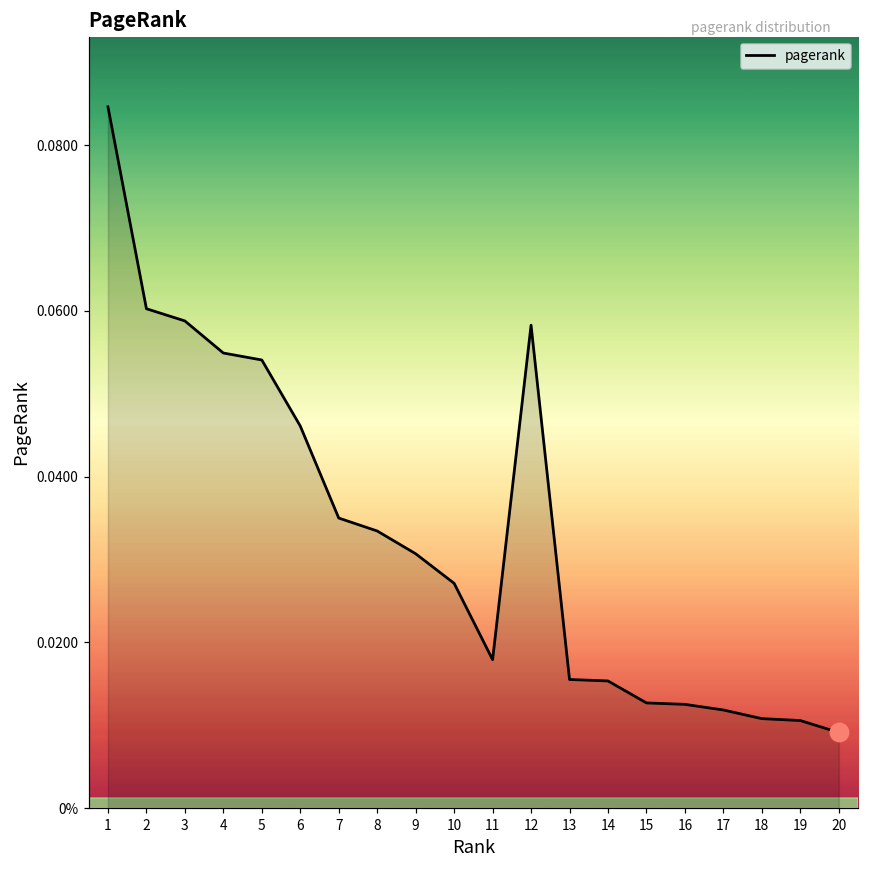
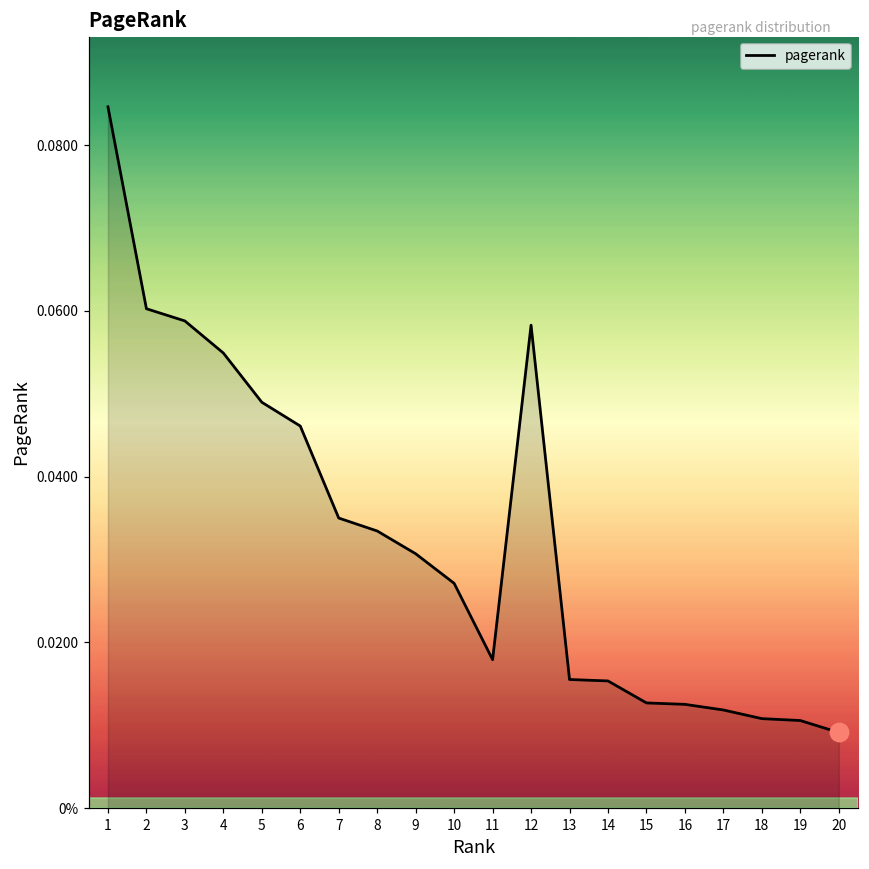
  {
    "pagerank": {
      "1": 0.085,
      "2": 0.060,
      "3": 0.059,
      "4": 0.055,
-     "5": 0.054,
+     "5": 0.049,
      "6": 0.046,
      "7": 0.035,
      "8": 0.033,
      "9": 0.031,
      "10": 0.027,
      "11": 0.018,
      "12": 0.058,
      "13": 0.016,
      "14": 0.015,
      "15": 0.013,
      "16": 0.013,
      "17": 0.012,
      "18": 0.011,
      "19": 0.011
    }
  }
